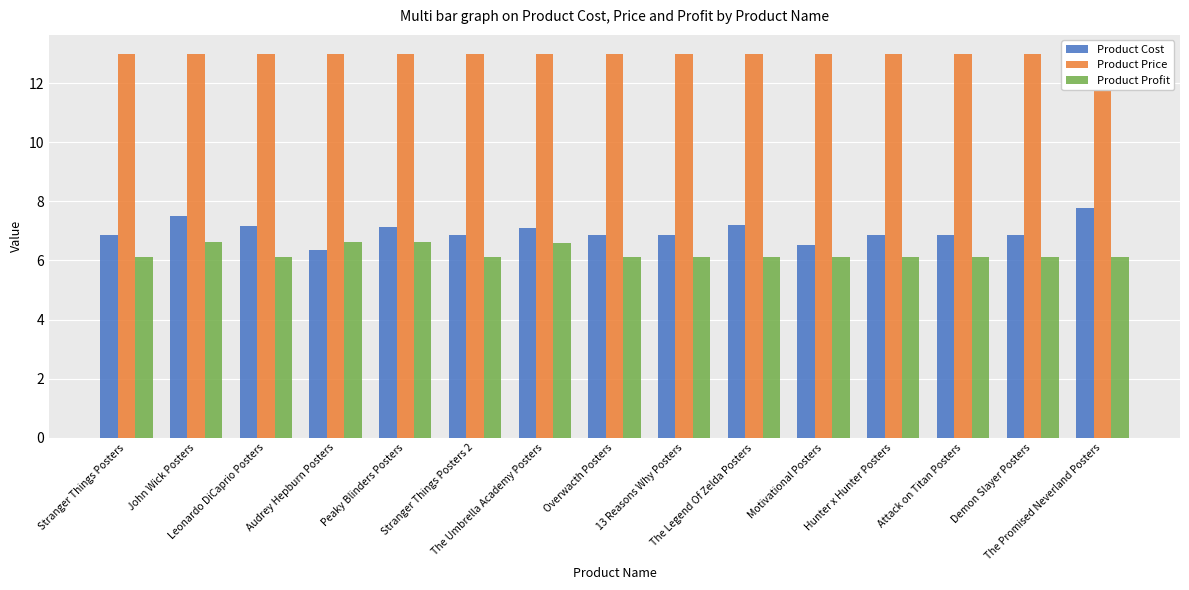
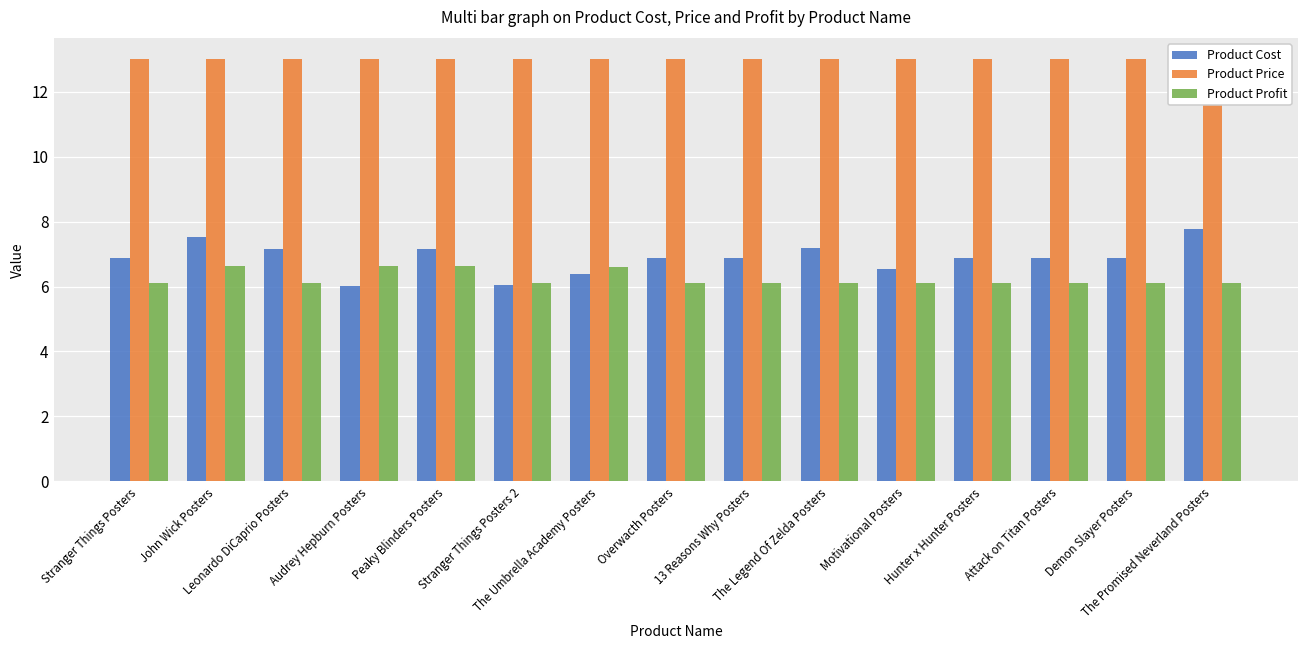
  {
    "Product Cost": {
      "Stranger Things Posters": 6.9,
      "John Wick Posters": 7.5,
      "Leonardo DiCaprio Posters": 7.2,
-     "Audrey Hepburn Posters": 6.4,
+     "Audrey Hepburn Posters": 6.0,
      "Peaky Blinders Posters": 7.1,
-     "Stranger Things Posters 2": 6.9,
-     "The Umbrella Academy Posters": 7.1,
+     "Stranger Things Posters 2": 6.1,
+     "The Umbrella Academy Posters": 6.4,
      "Overwacth Posters": 6.9,
      "13 Reasons Why Posters": 6.9,
      "The Legend Of Zelda Posters": 7.2,
      "Motivational Posters": 6.5,
      "Hunter x Hunter Posters": 6.9,
      "Attack on Titan Posters": 6.9,
      "Demon Slayer Posters": 6.9,
      "The Promised Neverland Posters": 7.8
    },
    "Product Price": {
      "Stranger Things Posters": 13.0,
      "John Wick Posters": 13.0,
      "Leonardo DiCaprio Posters": 13.0,
      "Audrey Hepburn Posters": 13.0,
      "Peaky Blinders Posters": 13.0,
      "Stranger Things Posters 2": 13.0,
      "The Umbrella Academy Posters": 13.0,
      "Overwacth Posters": 13.0,
      "13 Reasons Why Posters": 13.0,
      "The Legend Of Zelda Posters": 13.0,
      "Motivational Posters": 13.0,
      "Hunter x Hunter Posters": 13.0,
      "Attack on Titan Posters": 13.0,
      "Demon Slayer Posters": 13.0
    },
    "Product Profit": {
      "Stranger Things Posters": 6.1,
      "John Wick Posters": 6.6,
      "Leonardo DiCaprio Posters": 6.1,
      "Audrey Hepburn Posters": 6.6,
      "Peaky Blinders Posters": 6.6,
      "Stranger Things Posters 2": 6.1,
      "The Umbrella Academy Posters": 6.6,
      "Overwacth Posters": 6.1,
      "13 Reasons Why Posters": 6.1,
      "The Legend Of Zelda Posters": 6.1,
      "Motivational Posters": 6.1,
      "Hunter x Hunter Posters": 6.1,
      "Attack on Titan Posters": 6.1,
      "Demon Slayer Posters": 6.1,
      "The Promised Neverland Posters": 6.1
    }
  }
